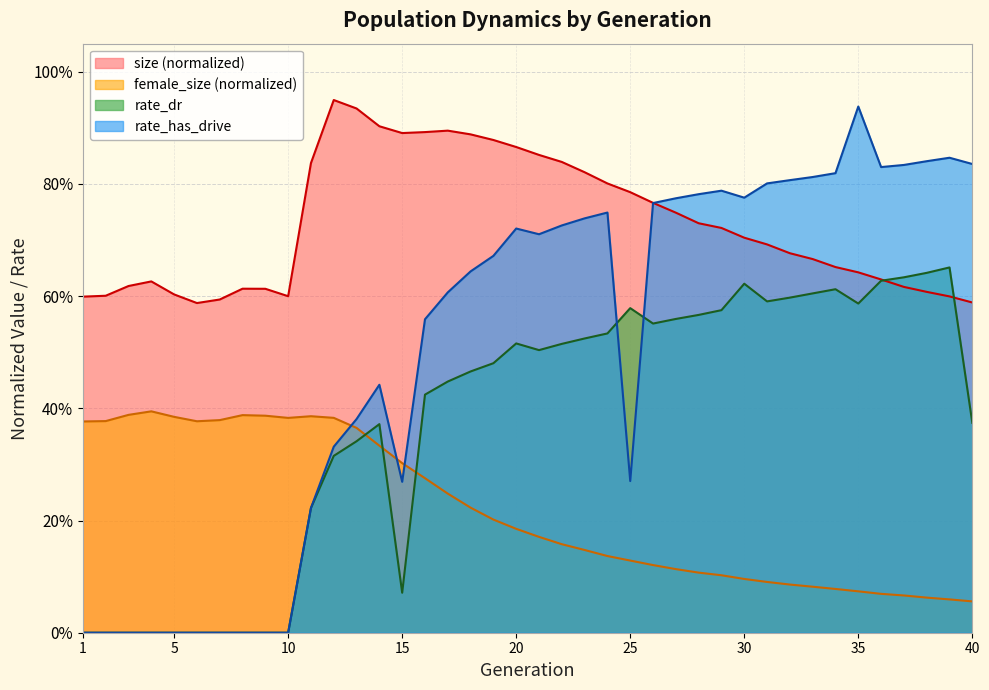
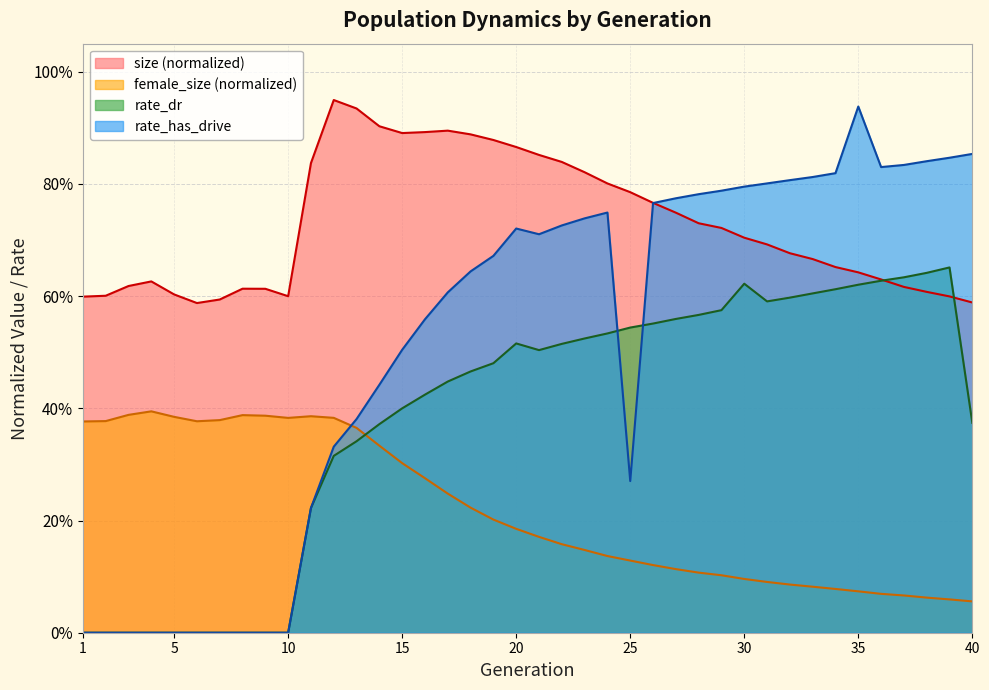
  {
    "size (normalized)": {
      "1": "60%",
      "5": "60%",
      "10": "60%",
      "15": "89%",
      "20": "87%",
      "25": "79%",
      "30": "70%",
      "35": "64%",
      "40": "59%"
    },
    "female_size (normalized)": {
      "1": "38%",
      "5": "38%",
      "10": "38%",
      "15": "30%",
      "20": "19%",
      "25": "13%",
      "30": "10%",
      "35": "7%",
      "40": "6%"
    },
    "rate_dr": {
-     "15": "7%",
+     "15": "40%",
      "20": "52%",
-     "25": "58%",
+     "25": "54%",
      "30": "62%",
-     "35": "59%",
+     "35": "62%",
      "40": "37%"
    },
    "rate_has_drive": {
-     "15": "27%",
+     "15": "50%",
      "20": "72%",
      "25": "27%",
-     "30": "78%",
+     "30": "80%",
      "35": "94%",
-     "40": "84%"
+     "40": "85%"
    }
  }
